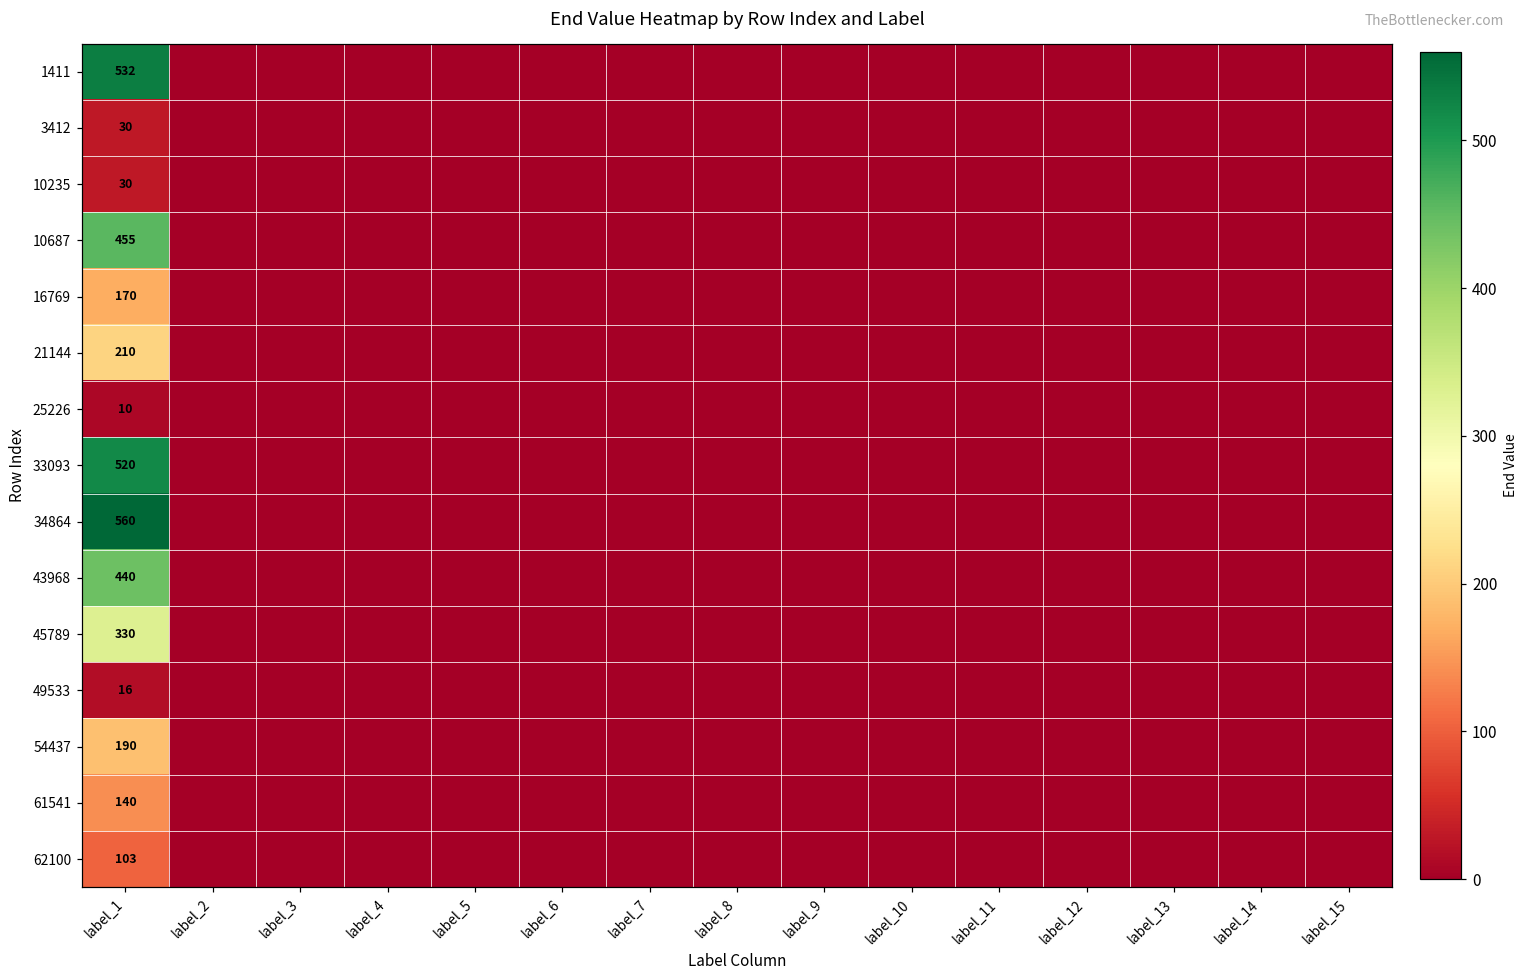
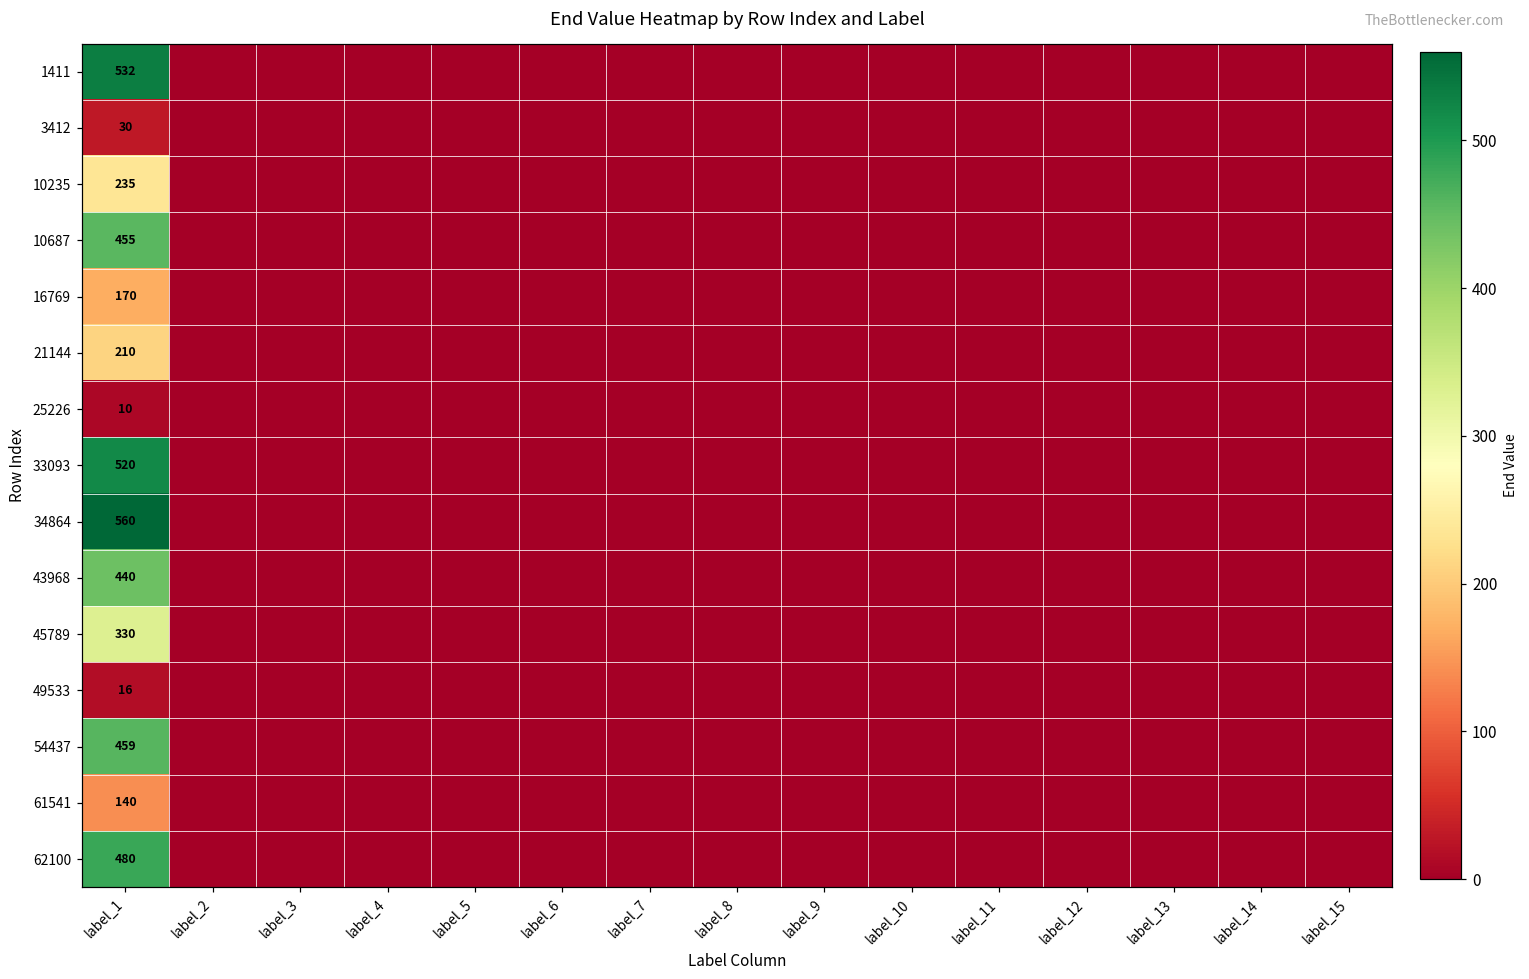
  {
    "1411": {
      "label_1": 532
    },
    "3412": {
      "label_1": 30
    },
    "10235": {
-     "label_1": 30
+     "label_1": 235
    },
    "10687": {
      "label_1": 455
    },
    "16769": {
      "label_1": 170
    },
    "21144": {
      "label_1": 210
    },
    "25226": {
      "label_1": 10
    },
    "33093": {
      "label_1": 520
    },
    "34864": {
      "label_1": 560
    },
    "43968": {
      "label_1": 440
    },
    "45789": {
      "label_1": 330
    },
    "49533": {
      "label_1": 16
    },
    "54437": {
-     "label_1": 190
+     "label_1": 459
    },
    "61541": {
      "label_1": 140
    },
    "62100": {
-     "label_1": 103
+     "label_1": 480
    }
  }
